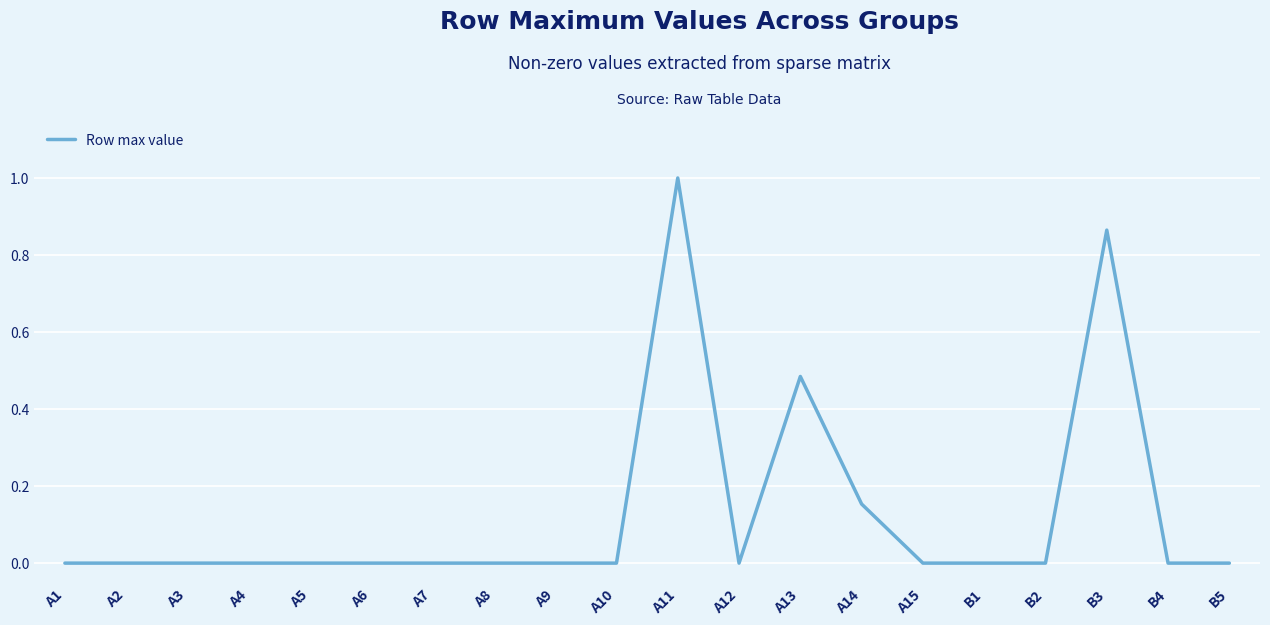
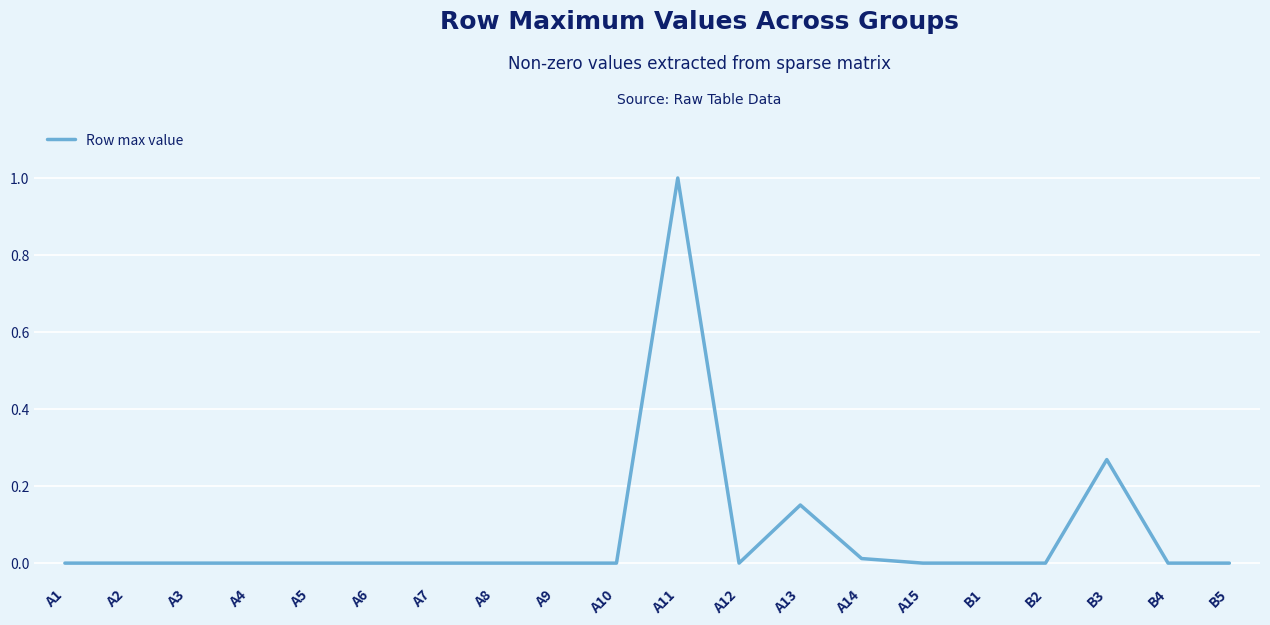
  {
    "A1": 0.00,
    "A2": 0.00,
    "A3": 0.00,
    "A4": 0.00,
    "A5": 0.00,
    "A6": 0.00,
    "A7": 0.00,
    "A8": 0.00,
    "A9": 0.00,
    "A10": 0.00,
    "A11": 1.00,
    "A12": 0.00,
-   "A13": 0.48,
-   "A14": 0.15,
+   "A13": 0.15,
+   "A14": 0.01,
    "A15": 0.00,
    "B1": 0.00,
    "B2": 0.00,
-   "B3": 0.86,
+   "B3": 0.27,
    "B4": 0.00,
    "B5": 0.00
  }
